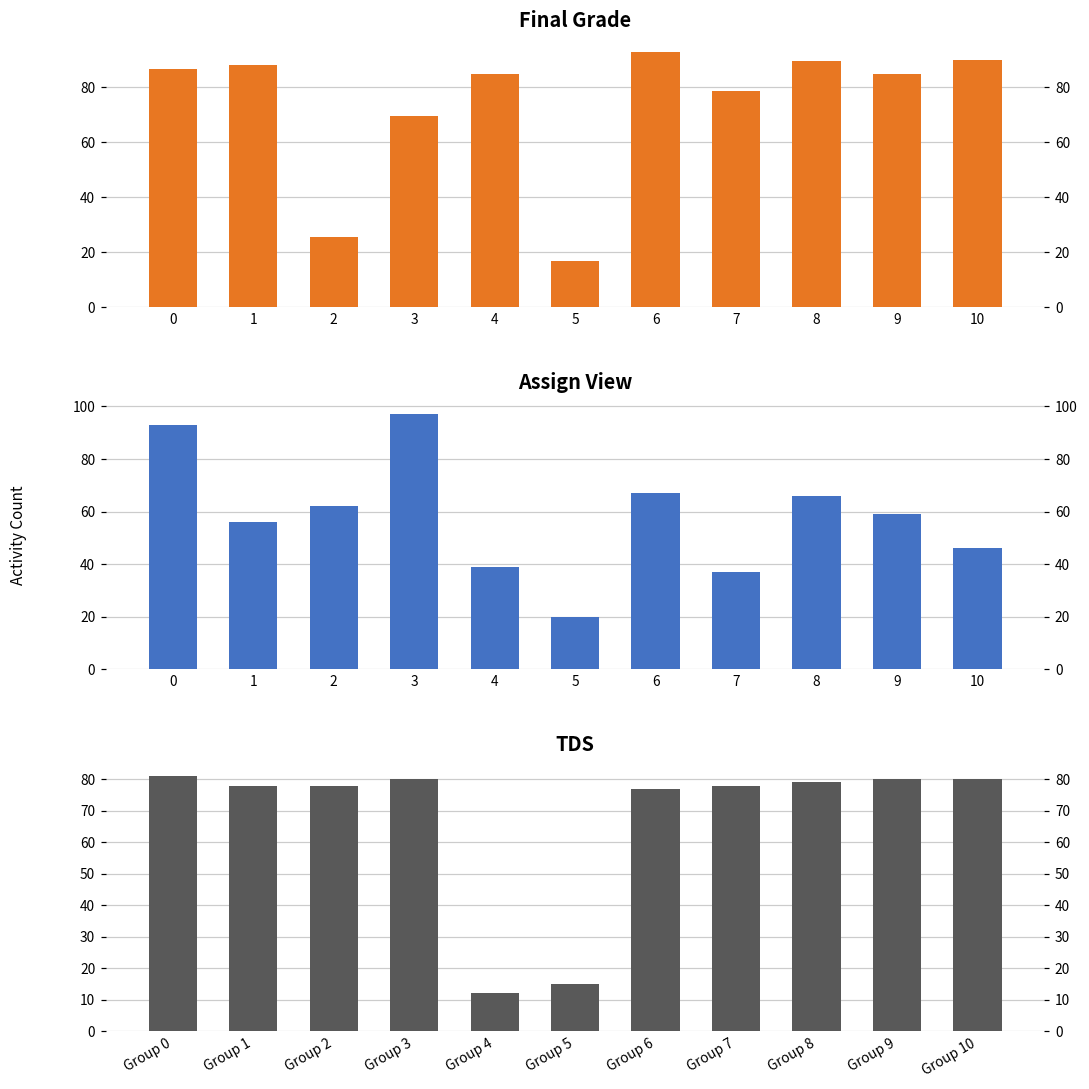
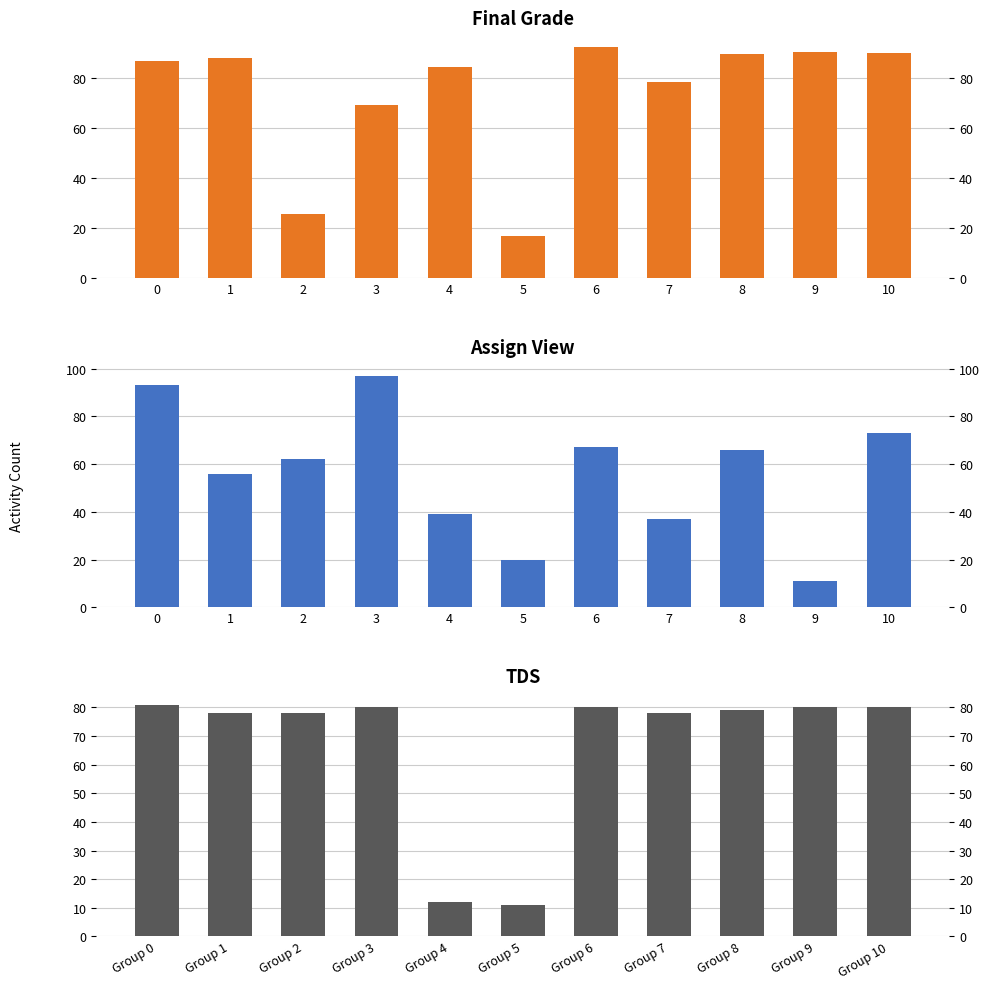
  {
    "Final Grade": {
      "0": 87,
      "1": 88,
      "2": 26,
      "3": 69,
      "4": 85,
      "5": 17,
      "6": 93,
      "7": 79,
      "8": 90,
-     "9": 85,
+     "9": 91,
      "10": 90
    },
    "Assign View": {
      "0": 93,
      "1": 56,
      "2": 62,
      "3": 97,
      "4": 39,
      "5": 20,
      "6": 67,
      "7": 37,
      "8": 66,
-     "9": 59,
-     "10": 46
+     "9": 11,
+     "10": 73
    },
    "TDS": {
      "Group 0": 81,
      "Group 1": 78,
      "Group 2": 78,
      "Group 3": 80,
      "Group 4": 12,
-     "Group 5": 15,
-     "Group 6": 77,
+     "Group 5": 11,
+     "Group 6": 80,
      "Group 7": 78,
      "Group 8": 79,
      "Group 9": 80,
      "Group 10": 80
    }
  }
